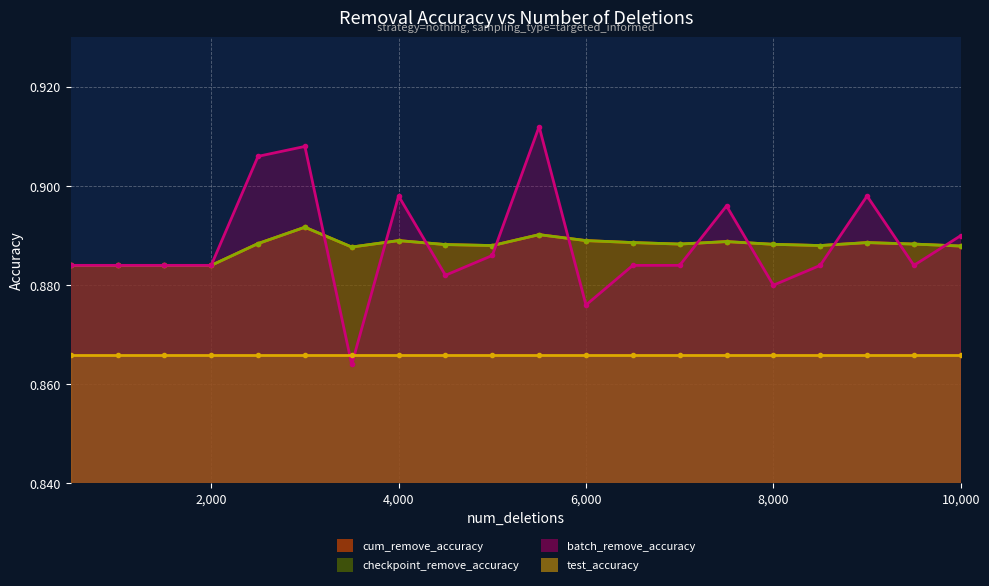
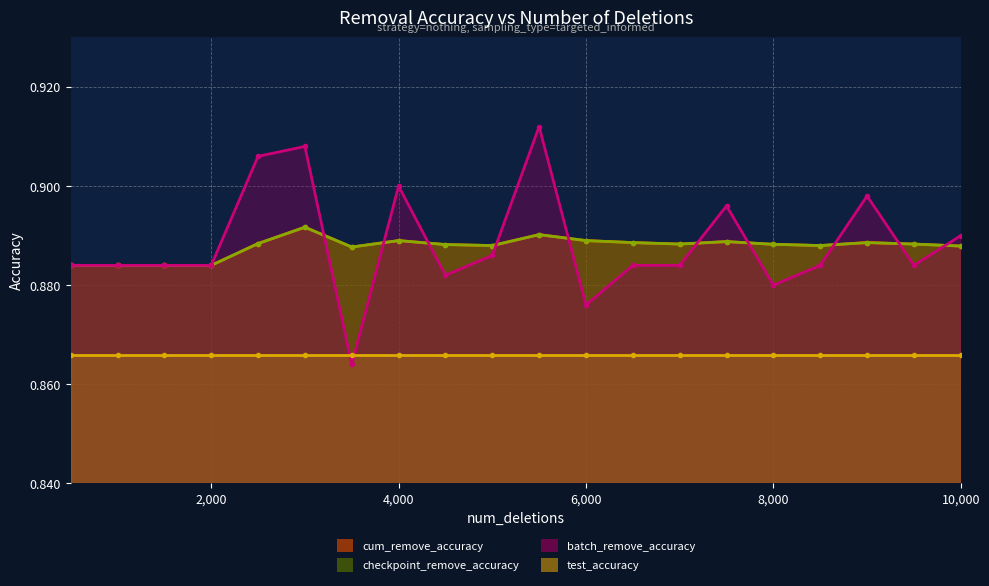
  {
    "batch_remove_accuracy": {
-     "4,000": 0.898,
+     "4,000": 0.900,
      "6,000": 0.876,
      "8,000": 0.880,
      "10,000": 0.890
    }
  }
